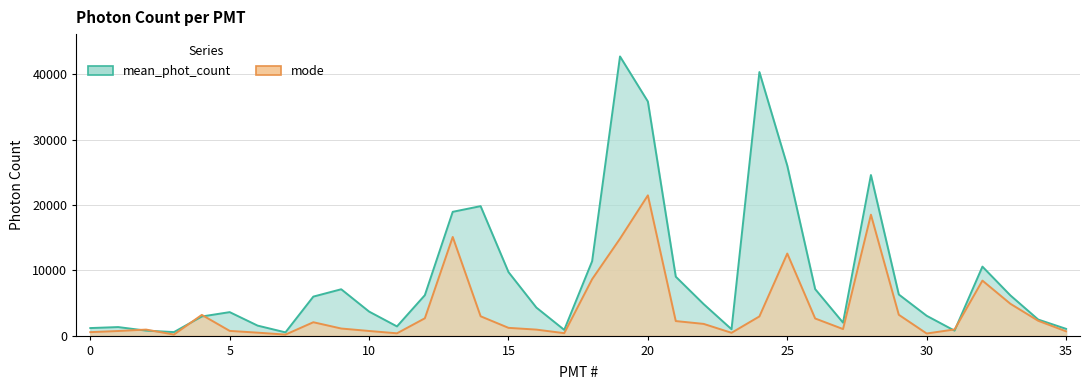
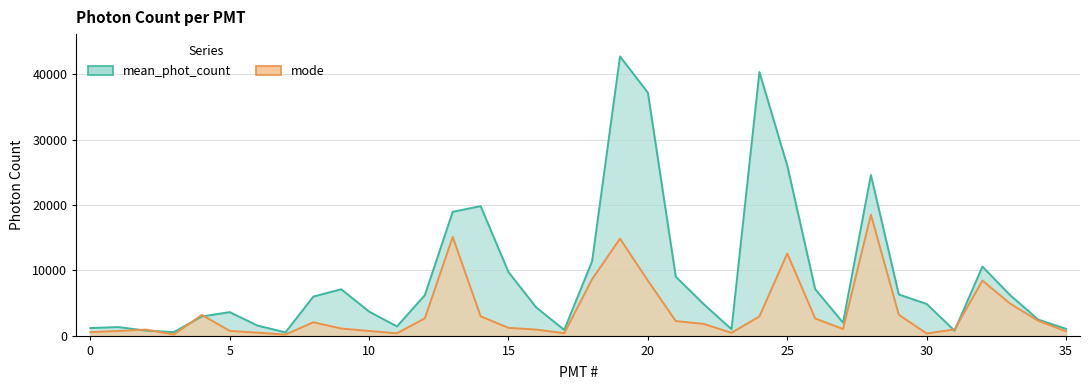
  {
    "mean_phot_count": {
      "0": 1000,
      "5": 4000,
      "10": 4000,
      "15": 10000,
-     "20": 36000,
+     "20": 37000,
      "25": 26000,
-     "30": 3000
+     "30": 5000
    },
    "mode": {
      "0": 1000,
      "5": 1000,
      "10": 1000,
      "15": 1000,
-     "20": 21000,
+     "20": 8000,
      "25": 13000,
      "30": 0
    }
  }
